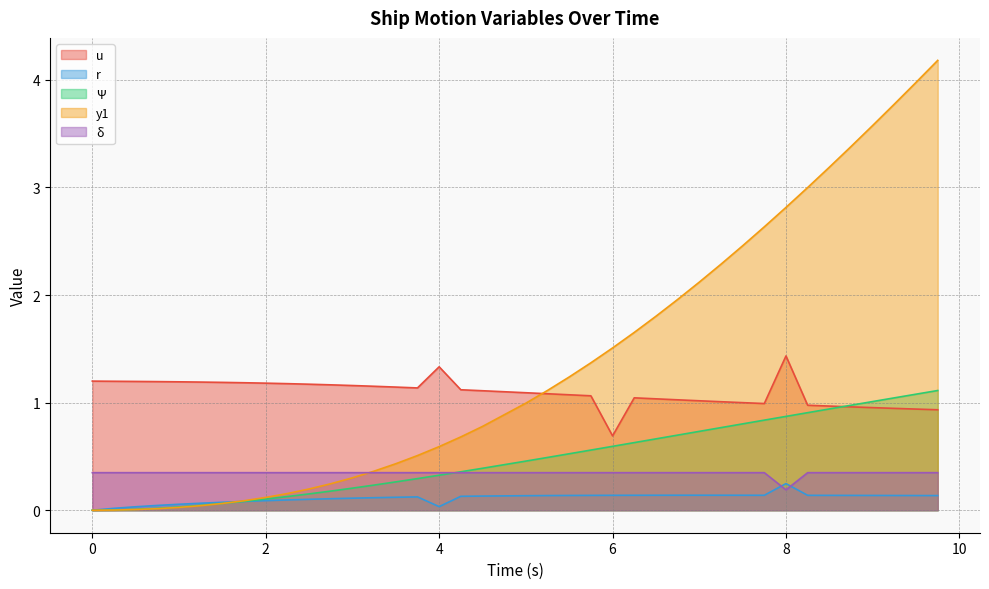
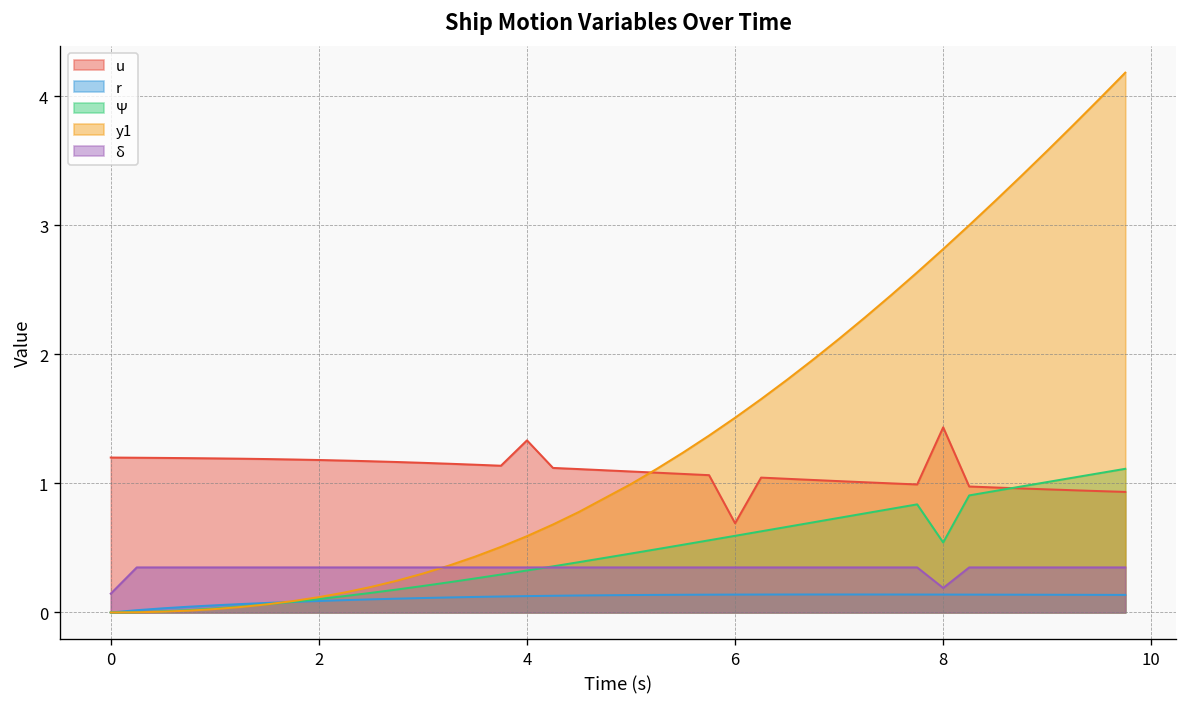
  {
    "u": {
      "0": 1.20,
      "2": 1.18,
      "4": 1.33,
      "6": 0.69,
      "8": 1.43
    },
    "r": {
-     "4": 0.03,
+     "4": 0.13,
      "6": 0.14,
-     "8": 0.25
+     "8": 0.14
    },
    "Ψ": {
      "6": 0.59,
-     "8": 0.87
+     "8": 0.54
    },
    "y1": {
      "4": 0.59,
      "6": 1.51,
      "8": 2.81
    },
    "δ": {
-     "0": 0.35,
+     "0": 0.15,
      "2": 0.35,
      "6": 0.35,
      "8": 0.19
    }
  }
